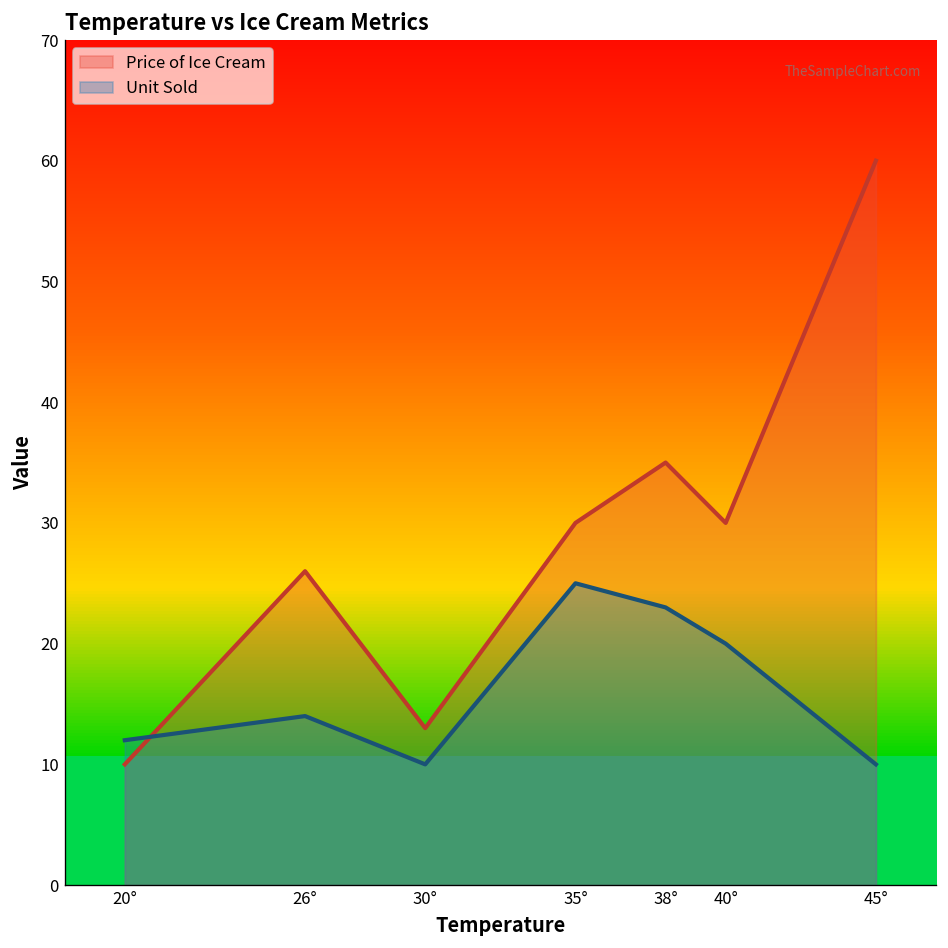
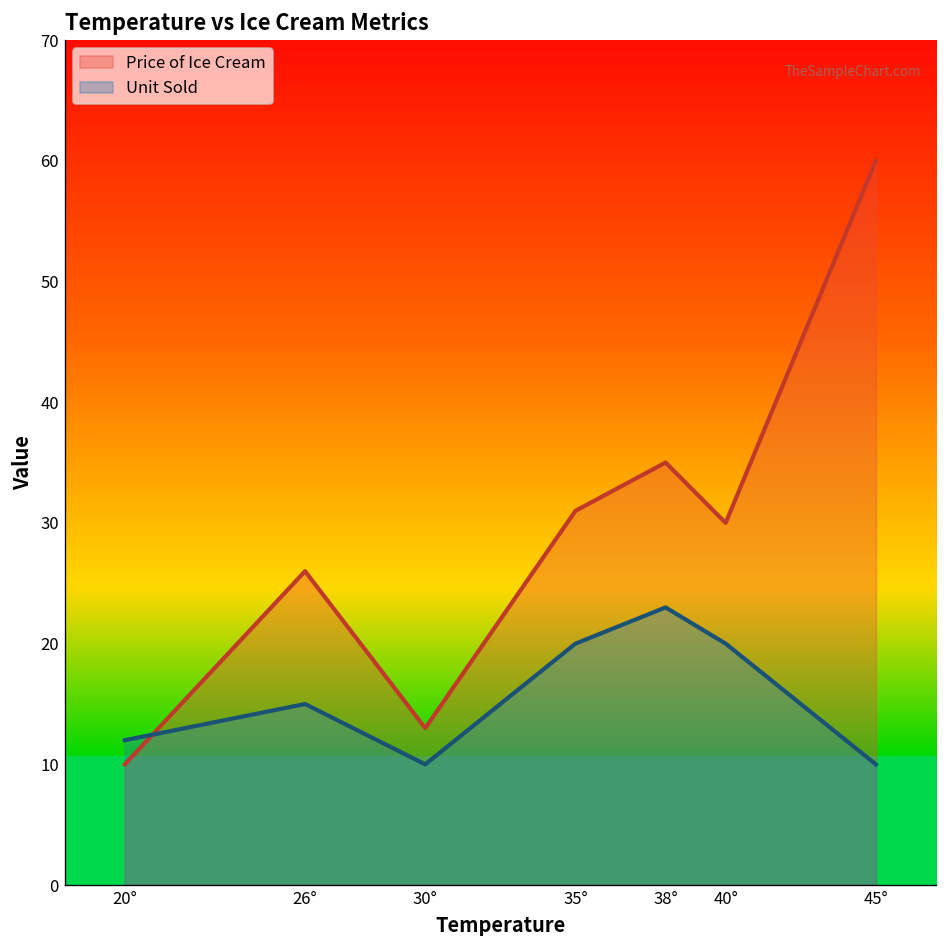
  {
    "Price of Ice Cream": {
      "20°": 10,
      "26°": 26,
      "30°": 13,
-     "35°": 30,
+     "35°": 31,
      "38°": 35,
      "40°": 30,
      "45°": 60
    },
    "Unit Sold": {
      "20°": 12,
-     "26°": 14,
+     "26°": 15,
      "30°": 10,
-     "35°": 25,
+     "35°": 20,
      "38°": 23,
      "40°": 20,
      "45°": 10
    }
  }
